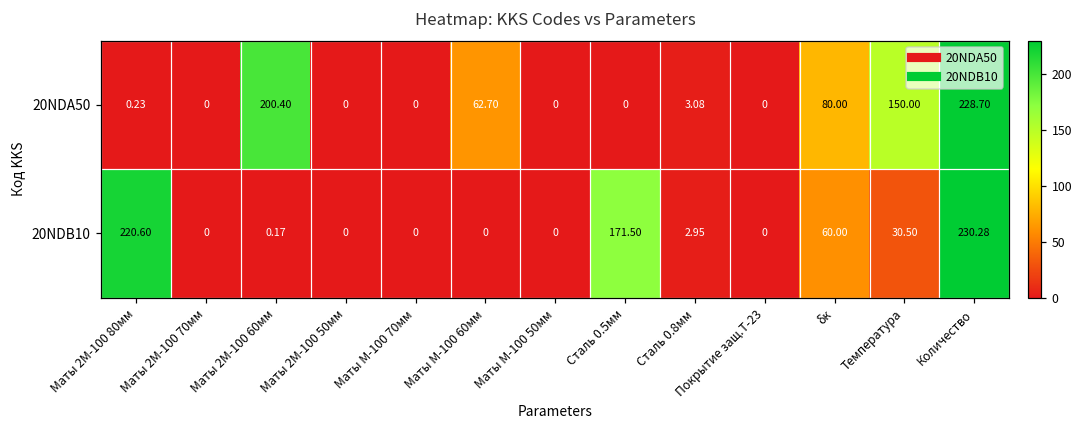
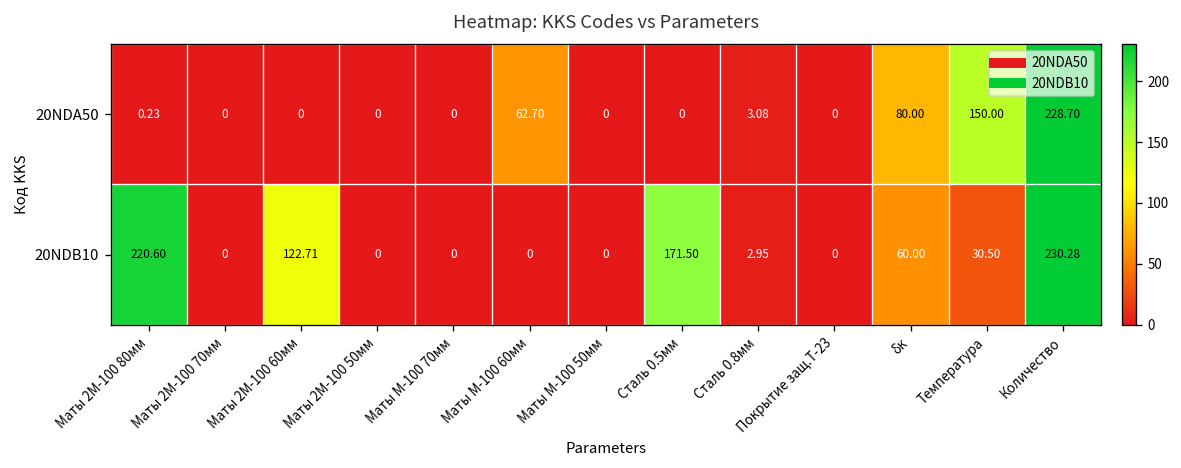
  {
    "20NDA50": {
      "Маты 2М-100 80мм": 0.23,
      "Маты 2М-100 70мм": 0,
-     "Маты 2М-100 60мм": 200.40,
+     "Маты 2М-100 60мм": 0,
      "Маты 2М-100 50мм": 0,
      "Маты М-100 70мм": 0,
      "Маты М-100 60мм": 62.70,
      "Маты М-100 50мм": 0,
      "Сталь 0.5мм": 0,
      "Сталь 0.8мм": 3.08,
      "Покрытие защ.Т-23": 0,
      "δк": 80.00,
      "Температура": 150.00,
      "Количество": 228.70
    },
    "20NDB10": {
      "Маты 2М-100 80мм": 220.60,
      "Маты 2М-100 70мм": 0,
-     "Маты 2М-100 60мм": 0.17,
+     "Маты 2М-100 60мм": 122.71,
      "Маты 2М-100 50мм": 0,
      "Маты М-100 70мм": 0,
      "Маты М-100 60мм": 0,
      "Маты М-100 50мм": 0,
      "Сталь 0.5мм": 171.50,
      "Сталь 0.8мм": 2.95,
      "Покрытие защ.Т-23": 0,
      "δк": 60.00,
      "Температура": 30.50,
      "Количество": 230.28
    }
  }
